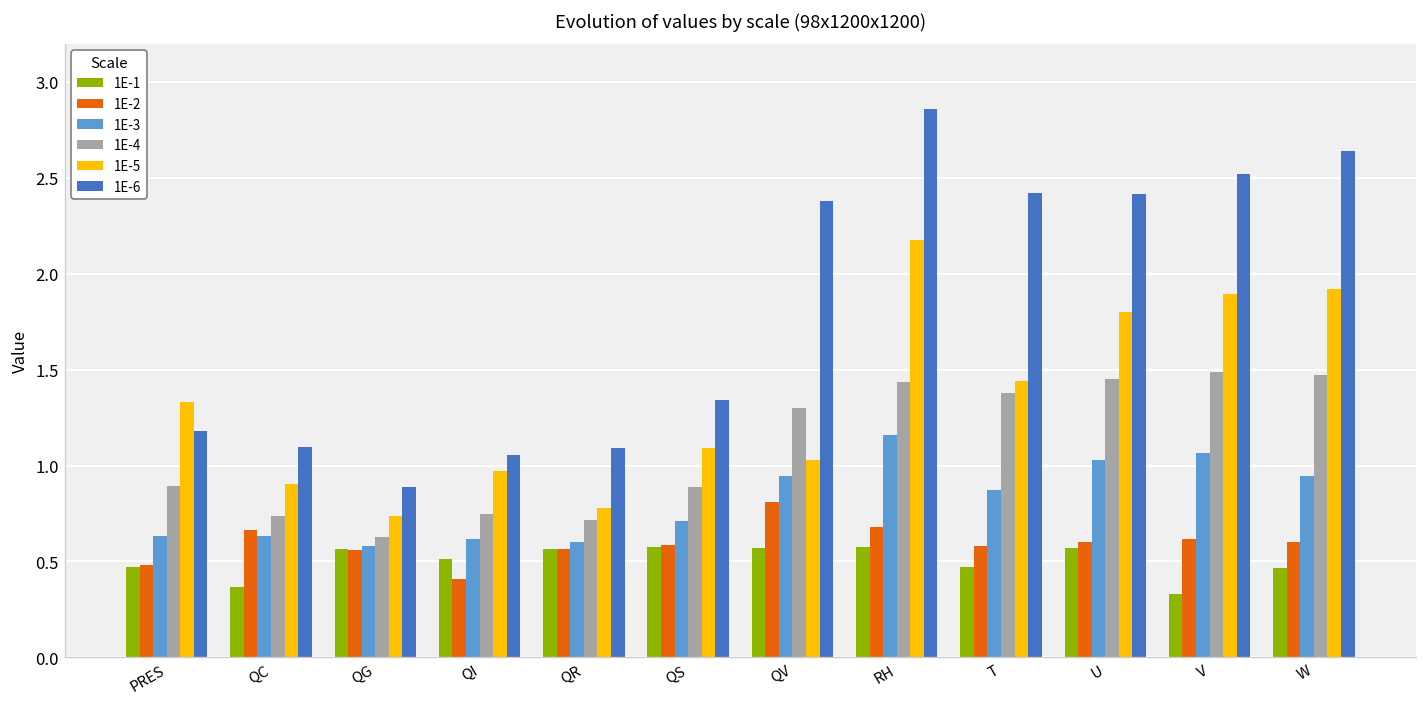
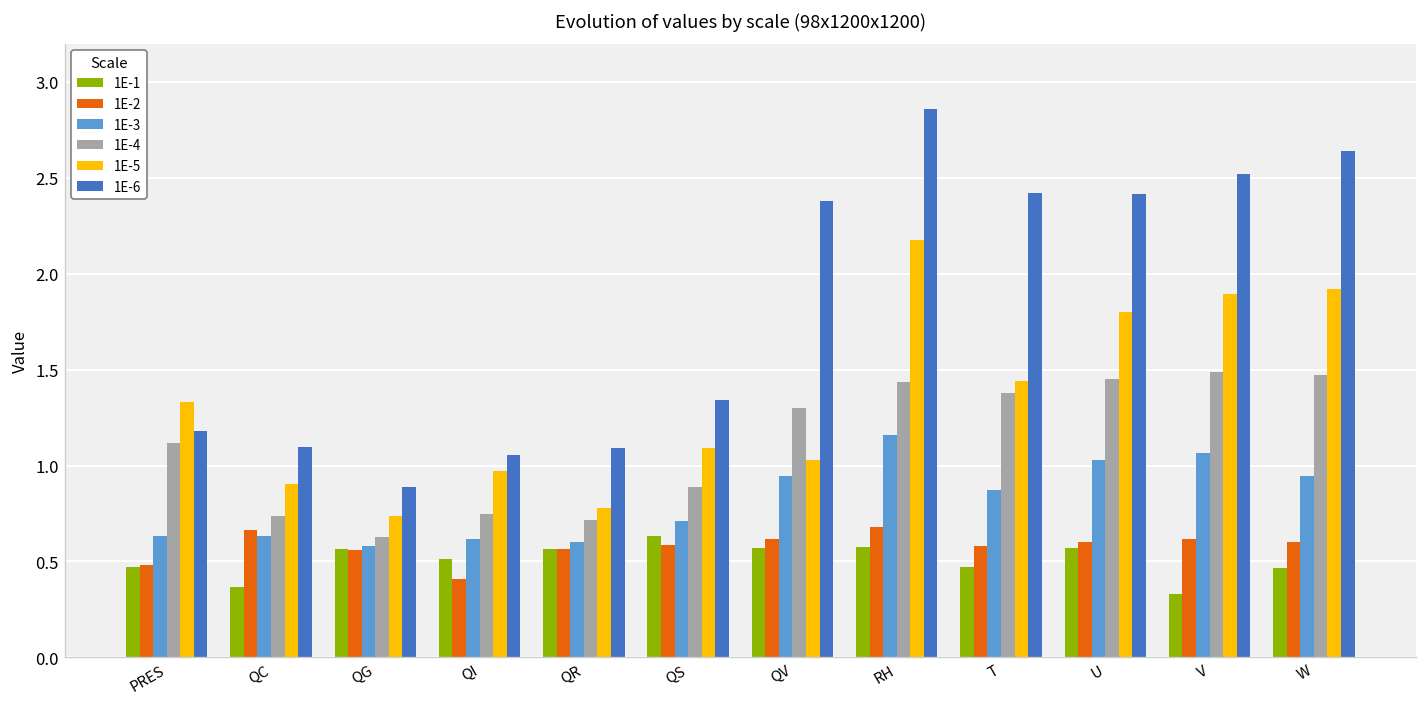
  {
    "1E-1": {
      "PRES": 0.47,
      "QC": 0.37,
      "QG": 0.57,
      "QI": 0.51,
      "QR": 0.57,
-     "QS": 0.57,
+     "QS": 0.63,
      "QV": 0.57,
      "RH": 0.57,
      "T": 0.47,
      "U": 0.57,
      "V": 0.33,
      "W": 0.47
    },
    "1E-2": {
      "PRES": 0.48,
      "QC": 0.67,
      "QG": 0.56,
      "QI": 0.41,
      "QR": 0.57,
      "QS": 0.59,
-     "QV": 0.81,
+     "QV": 0.62,
      "RH": 0.68,
      "T": 0.58,
      "U": 0.60,
      "V": 0.62,
      "W": 0.60
    },
    "1E-4": {
-     "PRES": 0.90,
+     "PRES": 1.11,
      "QC": 0.74,
      "QG": 0.63,
      "QI": 0.75,
      "QR": 0.72,
      "QS": 0.89,
      "QV": 1.30,
      "RH": 1.44,
      "T": 1.38,
      "U": 1.45,
      "V": 1.49,
      "W": 1.47
    },
    "1E-5": {
      "PRES": 1.33,
      "QC": 0.91,
      "QG": 0.74,
      "QI": 0.97,
      "QR": 0.78,
      "QS": 1.09,
      "QV": 1.03,
      "RH": 2.18,
      "T": 1.44,
      "U": 1.80,
      "V": 1.89,
      "W": 1.92
    }
  }
